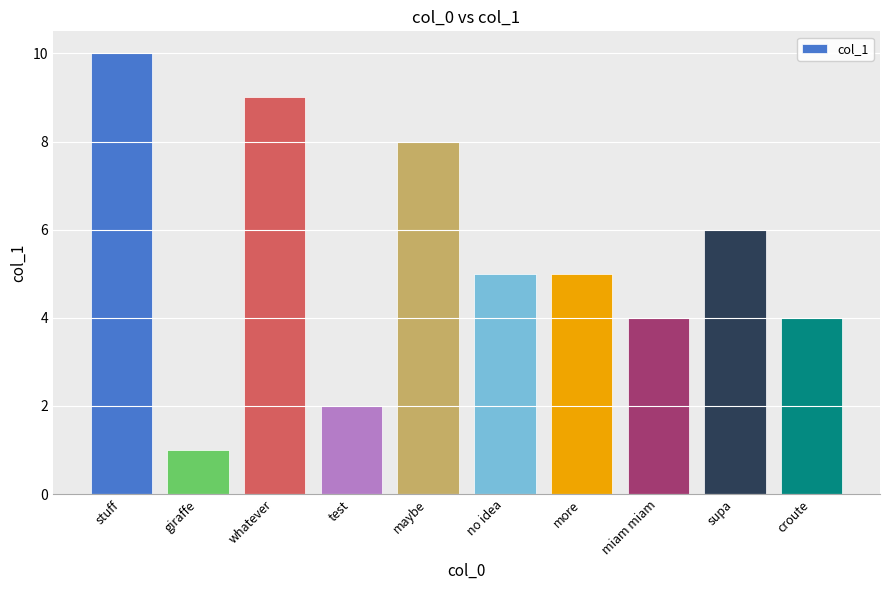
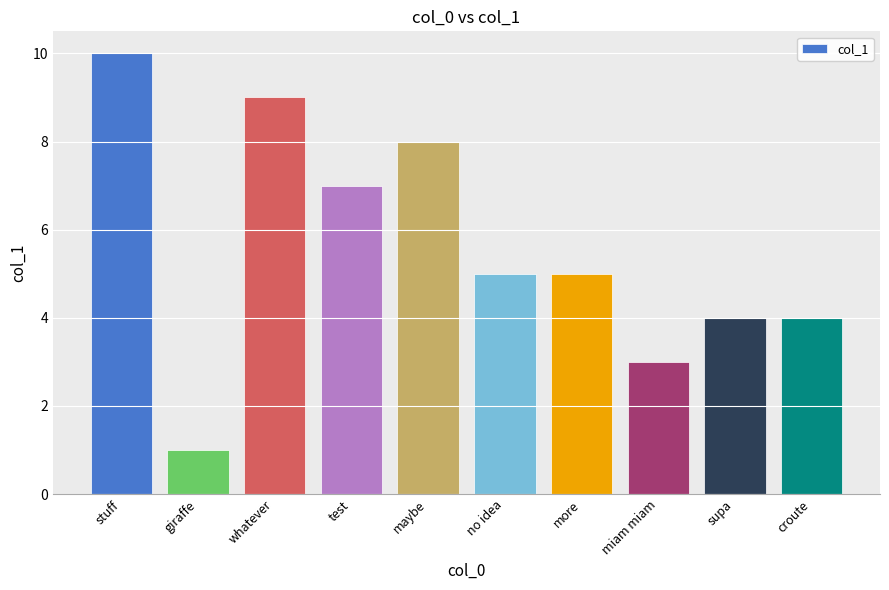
  {
    "stuff": 10,
    "giraffe": 1,
    "whatever": 9,
-   "test": 2,
+   "test": 7,
    "maybe": 8,
    "no idea": 5,
    "more": 5,
-   "miam miam": 4,
-   "supa": 6,
+   "miam miam": 3,
+   "supa": 4,
    "croute": 4
  }
